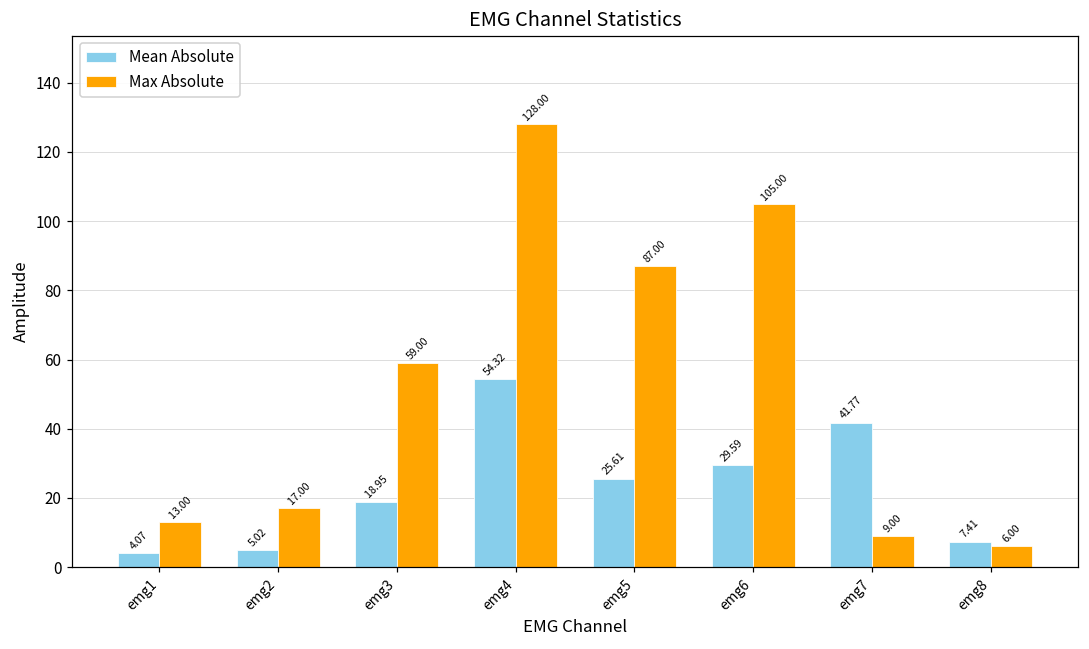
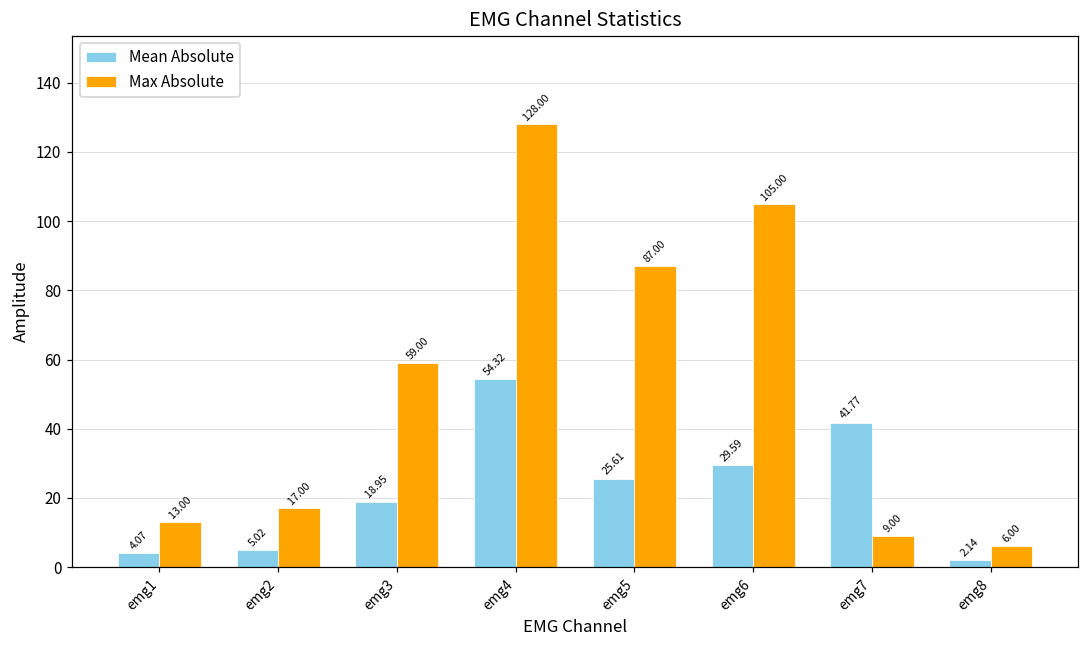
  {
    "Mean Absolute": {
      "emg1": 4.07,
      "emg2": 5.02,
      "emg3": 18.95,
      "emg4": 54.32,
      "emg5": 25.61,
      "emg6": 29.59,
      "emg7": 41.77,
-     "emg8": 7.41
+     "emg8": 2.14
    },
    "Max Absolute": {
      "emg1": 13.00,
      "emg2": 17.00,
      "emg3": 59.00,
      "emg4": 128.00,
      "emg5": 87.00,
      "emg6": 105.00,
      "emg7": 9.00,
      "emg8": 6.00
    }
  }
